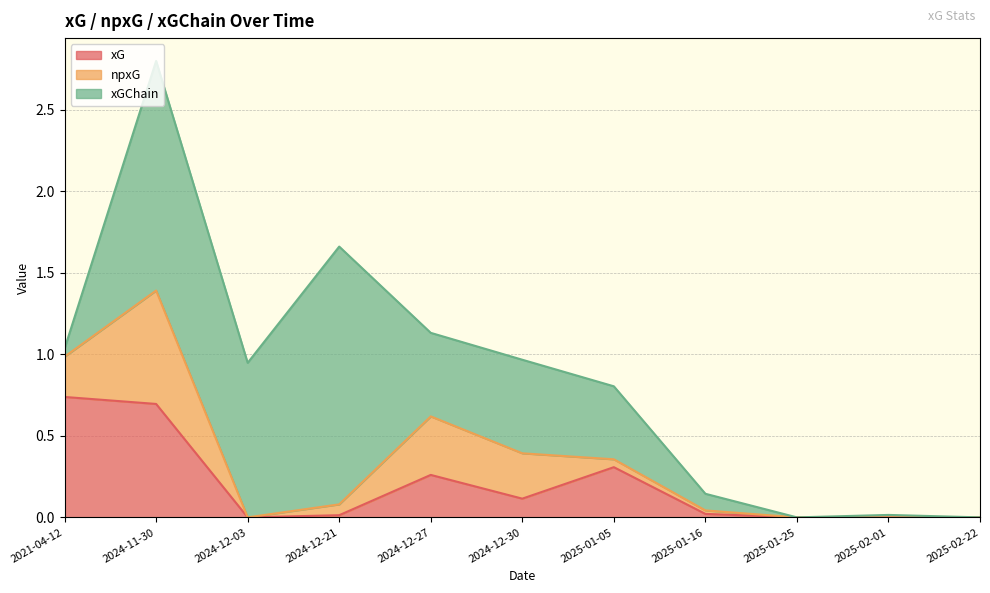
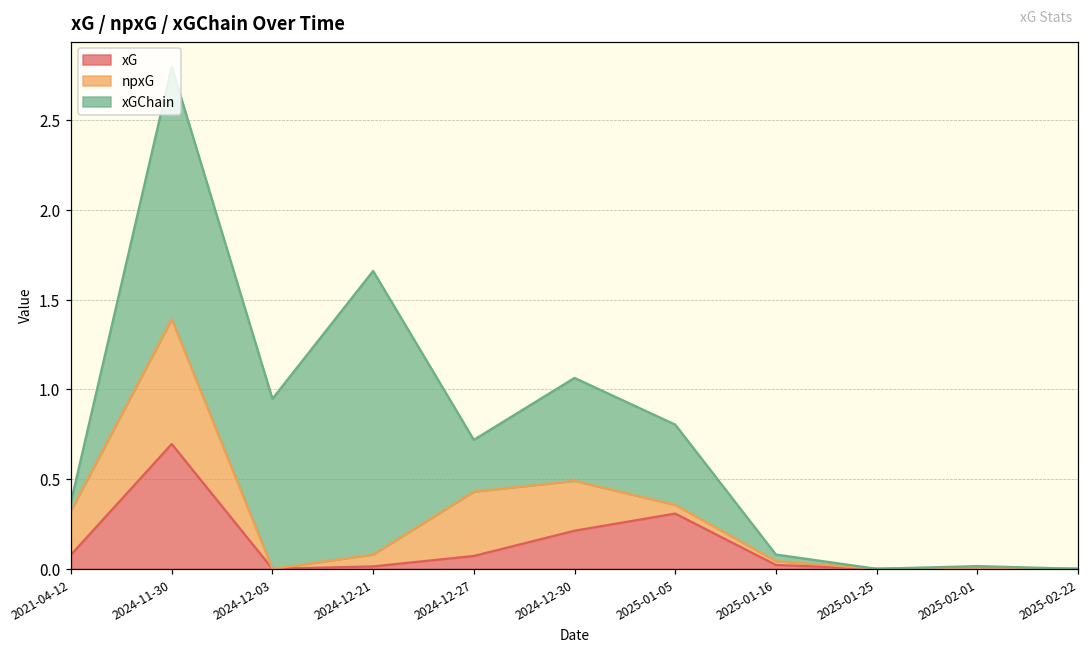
  {
    "xG": {
-     "2021-04-12": 0.74,
+     "2021-04-12": 0.08,
      "2024-11-30": 0.70,
      "2024-12-21": 0.01,
-     "2024-12-27": 0.26,
-     "2024-12-30": 0.11,
+     "2024-12-27": 0.07,
+     "2024-12-30": 0.21,
      "2025-01-05": 0.31,
      "2025-01-16": 0.02
    },
    "npxG": {
      "2021-04-12": 0.25,
      "2024-11-30": 0.70,
      "2024-12-21": 0.07,
      "2024-12-27": 0.36,
      "2024-12-30": 0.28,
      "2025-01-05": 0.05,
      "2025-01-16": 0.02
    },
    "xGChain": {
      "2021-04-12": 0.05,
      "2024-12-03": 0.95,
      "2024-12-21": 1.58,
-     "2024-12-27": 0.51,
+     "2024-12-27": 0.29,
      "2024-12-30": 0.57,
      "2025-01-05": 0.45,
-     "2025-01-16": 0.10
+     "2025-01-16": 0.04
    }
  }
